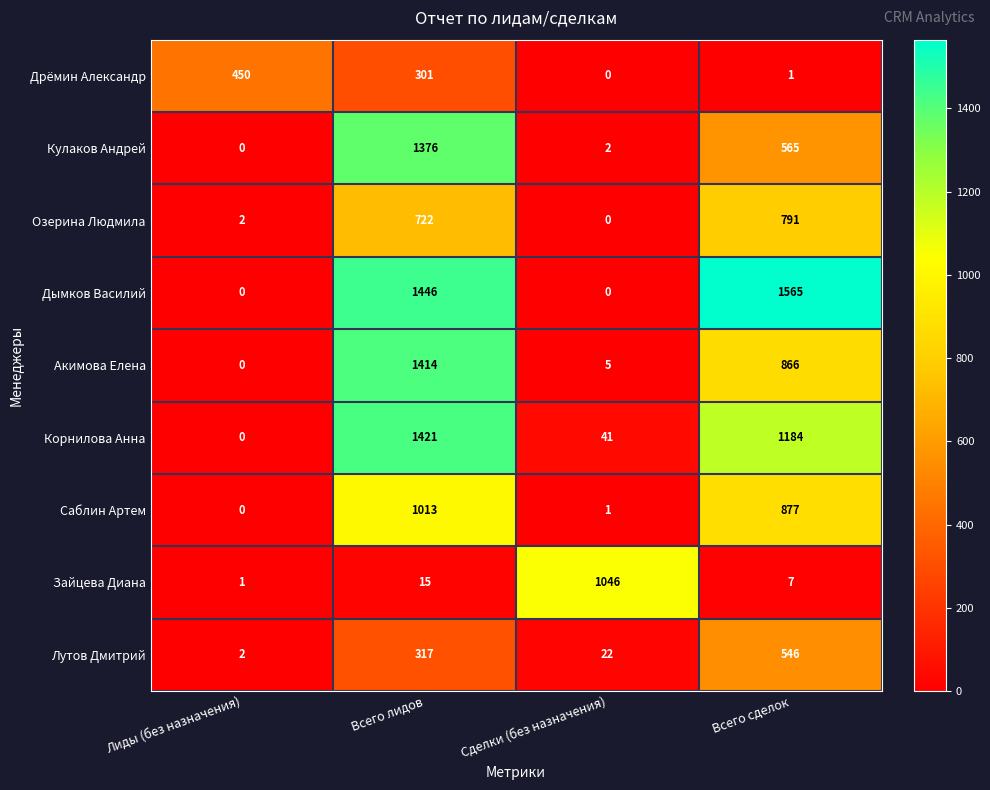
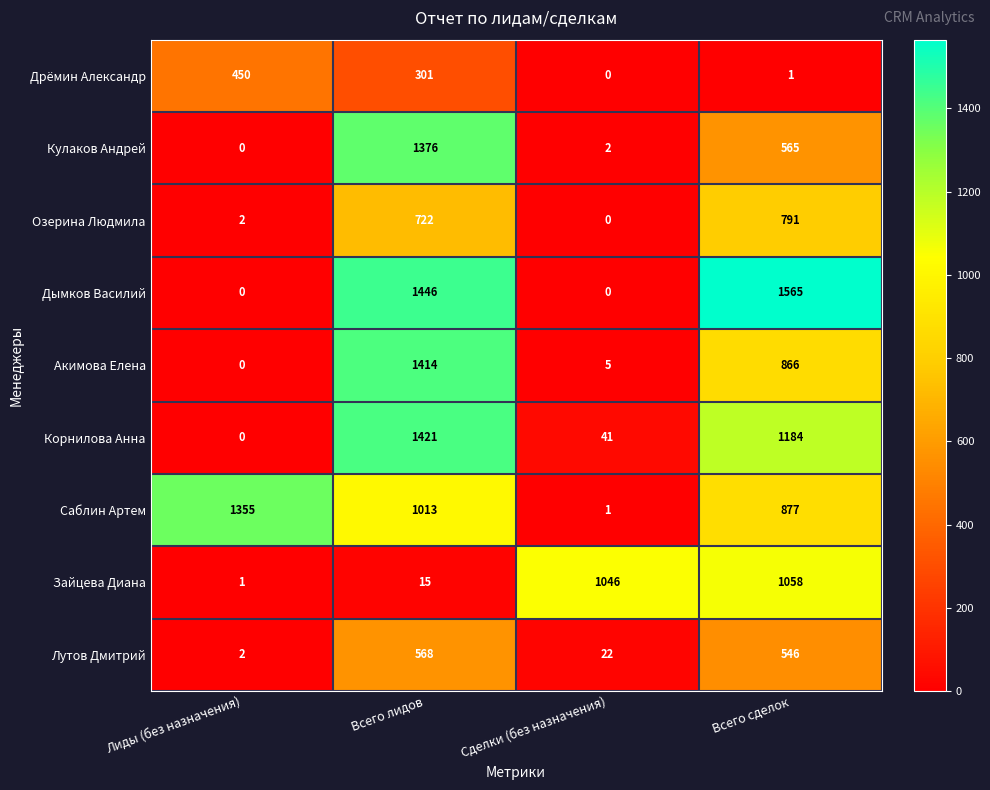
  {
    "Дрёмин Александр": {
      "Лиды (без назначения)": 450,
      "Всего лидов": 301,
      "Сделки (без назначения)": 0,
      "Всего сделок": 1
    },
    "Кулаков Андрей": {
      "Лиды (без назначения)": 0,
      "Всего лидов": 1376,
      "Сделки (без назначения)": 2,
      "Всего сделок": 565
    },
    "Озерина Людмила": {
      "Лиды (без назначения)": 2,
      "Всего лидов": 722,
      "Сделки (без назначения)": 0,
      "Всего сделок": 791
    },
    "Дымков Василий": {
      "Лиды (без назначения)": 0,
      "Всего лидов": 1446,
      "Сделки (без назначения)": 0,
      "Всего сделок": 1565
    },
    "Акимова Елена": {
      "Лиды (без назначения)": 0,
      "Всего лидов": 1414,
      "Сделки (без назначения)": 5,
      "Всего сделок": 866
    },
    "Корнилова Анна": {
      "Лиды (без назначения)": 0,
      "Всего лидов": 1421,
      "Сделки (без назначения)": 41,
      "Всего сделок": 1184
    },
    "Саблин Артем": {
-     "Лиды (без назначения)": 0,
+     "Лиды (без назначения)": 1355,
      "Всего лидов": 1013,
      "Сделки (без назначения)": 1,
      "Всего сделок": 877
    },
    "Зайцева Диана": {
      "Лиды (без назначения)": 1,
      "Всего лидов": 15,
      "Сделки (без назначения)": 1046,
-     "Всего сделок": 7
+     "Всего сделок": 1058
    },
    "Лутов Дмитрий": {
      "Лиды (без назначения)": 2,
-     "Всего лидов": 317,
+     "Всего лидов": 568,
      "Сделки (без назначения)": 22,
      "Всего сделок": 546
    }
  }
